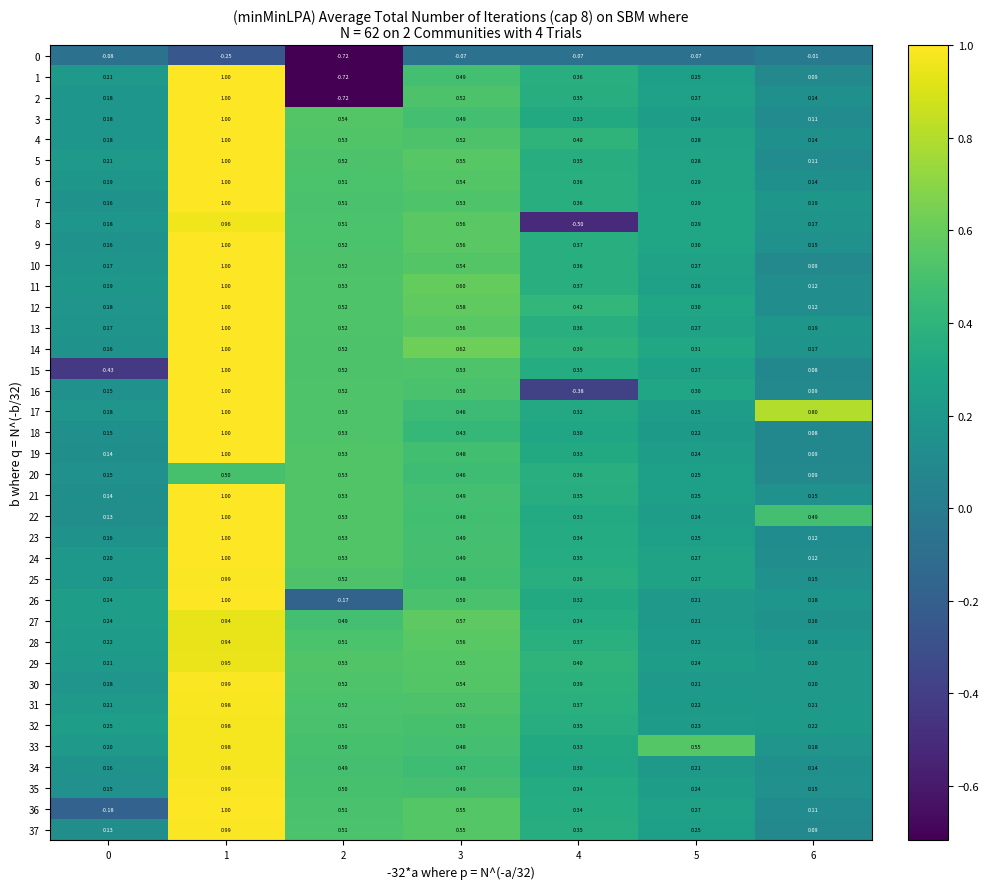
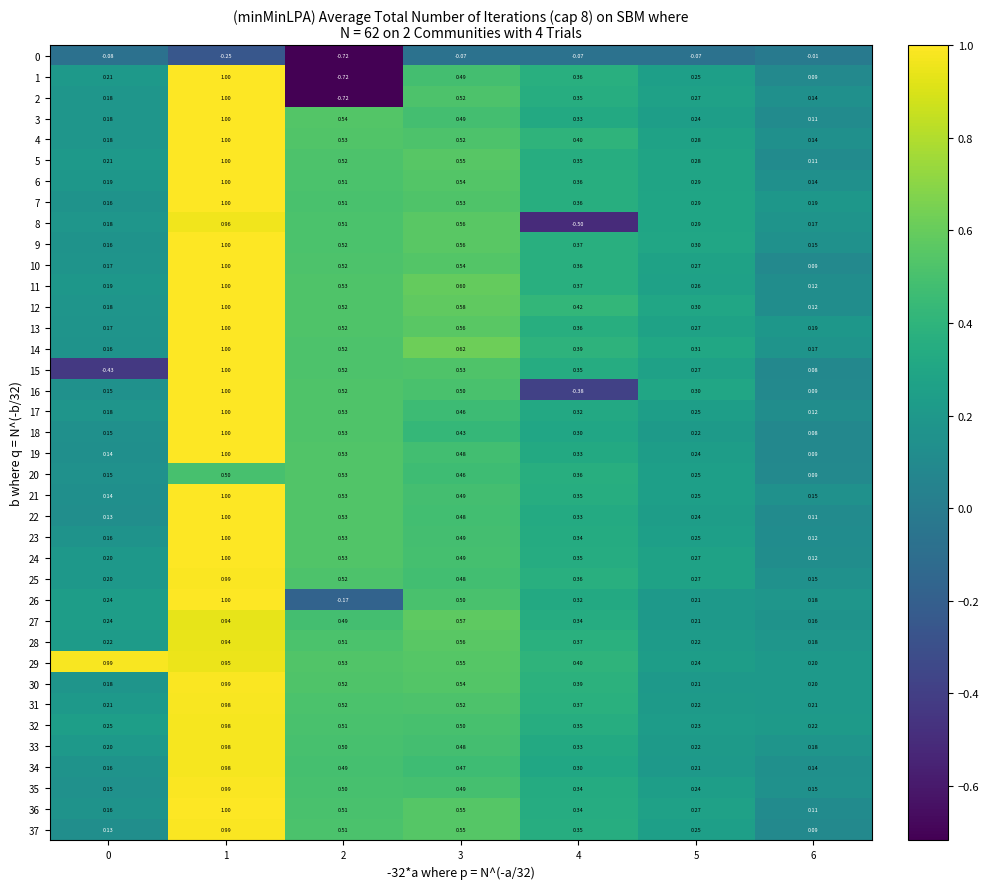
  {
    "17": {
      "0": 0.18,
      "1": 1.00,
      "2": 0.53,
      "3": 0.46,
      "4": 0.32,
      "5": 0.25,
-     "6": 0.80
+     "6": 0.12
    },
    "22": {
      "0": 0.13,
      "1": 1.00,
      "2": 0.53,
      "3": 0.48,
      "4": 0.33,
      "5": 0.24,
-     "6": 0.49
+     "6": 0.11
    },
    "29": {
-     "0": 0.21,
+     "0": 0.99,
      "1": 0.95,
      "2": 0.53,
      "3": 0.55,
      "4": 0.40,
      "5": 0.24,
      "6": 0.20
    },
    "33": {
      "0": 0.20,
      "1": 0.98,
      "2": 0.50,
      "3": 0.48,
      "4": 0.33,
-     "5": 0.55,
+     "5": 0.22,
      "6": 0.18
    },
    "36": {
-     "0": -0.18,
+     "0": 0.16,
      "1": 1.00,
      "2": 0.51,
      "3": 0.55,
      "4": 0.34,
      "5": 0.27,
      "6": 0.11
    }
  }
